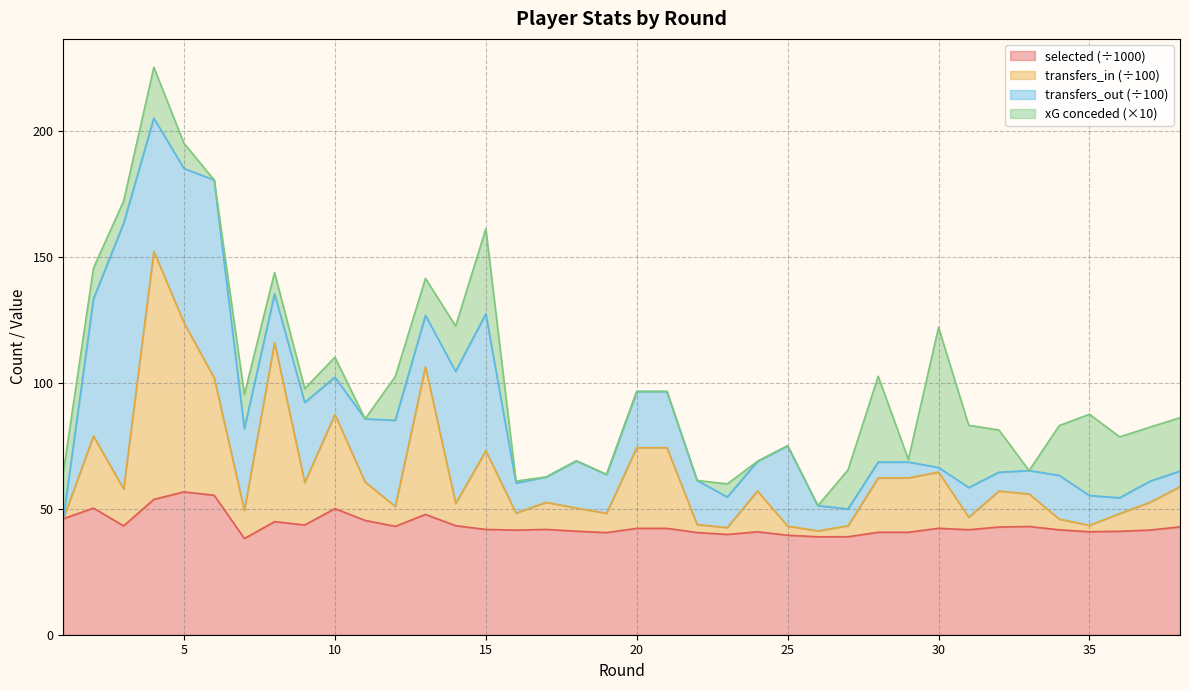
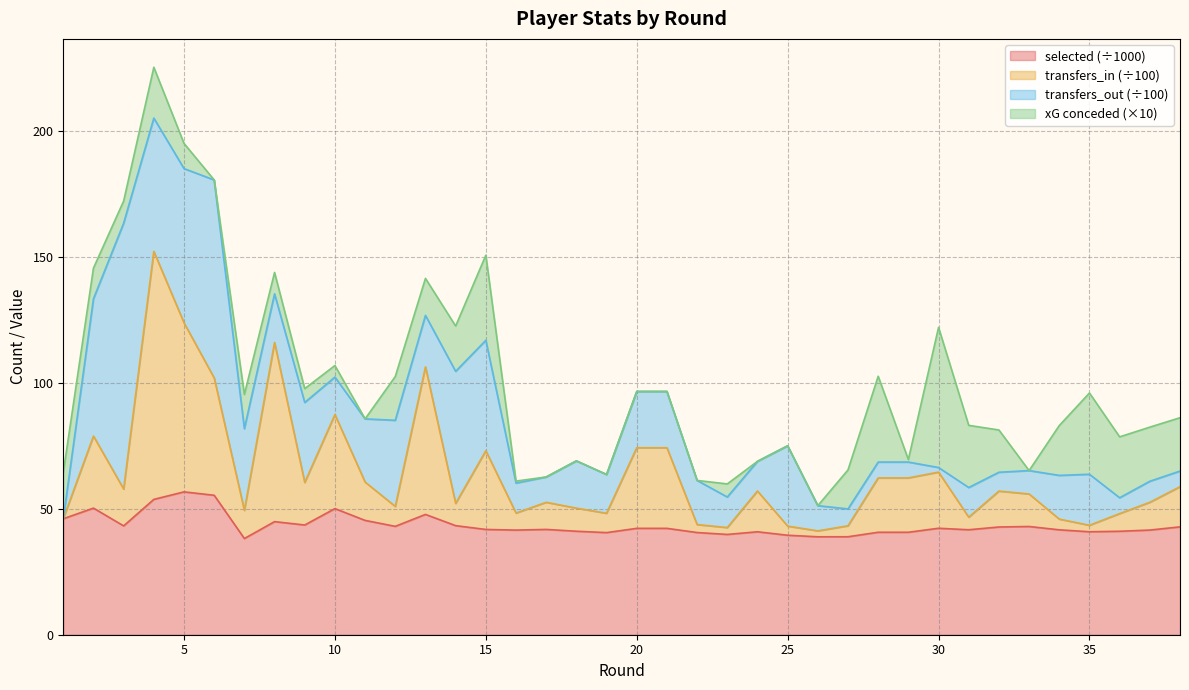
  {
    "transfers_out (÷100)": {
      "5": 61,
      "10": 15,
-     "15": 54,
+     "15": 44,
      "30": 2,
-     "35": 12
+     "35": 20
    },
    "xG conceded (×10)": {
      "5": 10,
-     "10": 8,
+     "10": 5,
      "15": 34,
      "30": 56,
      "35": 32
    }
  }
